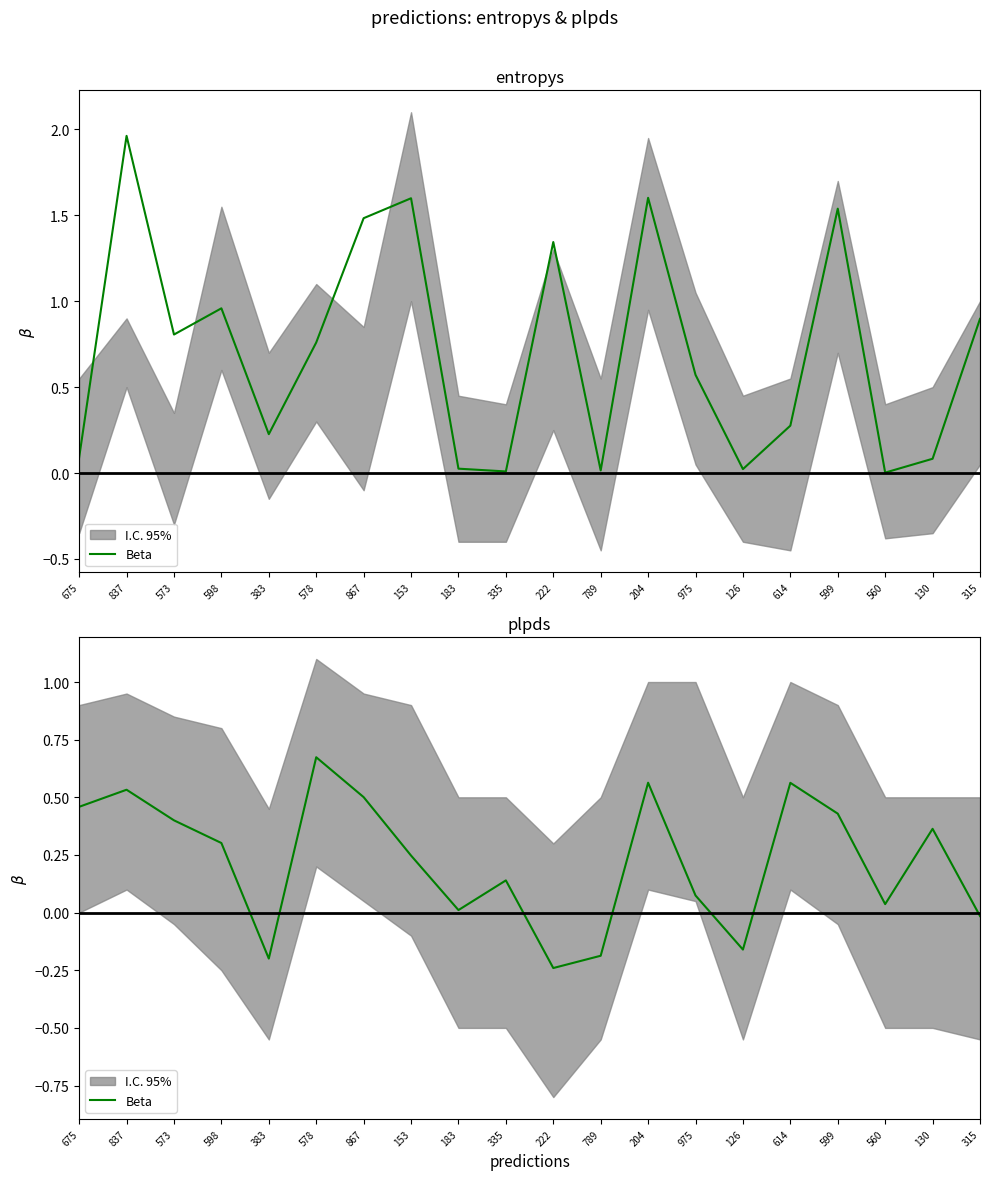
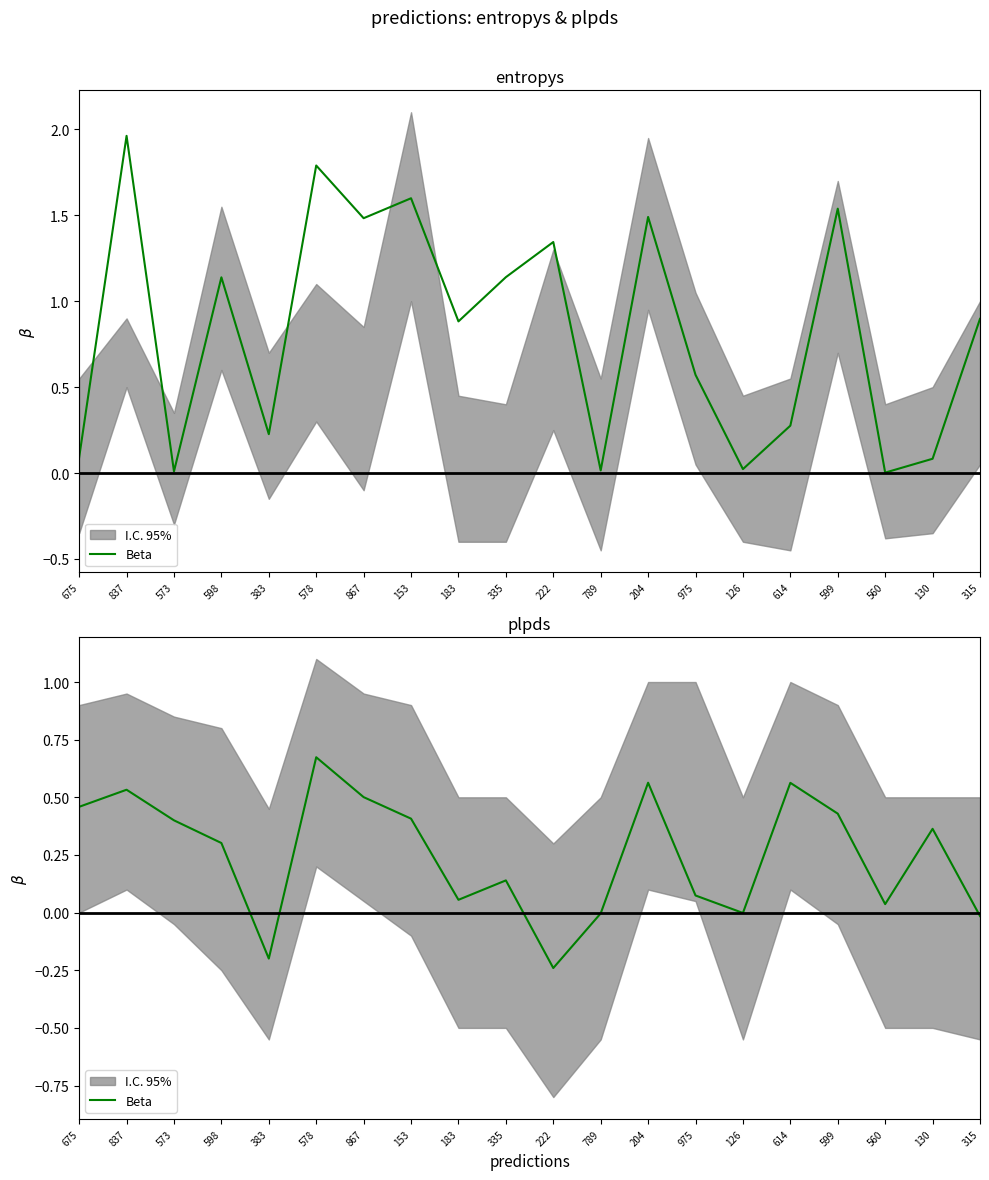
  {
    "entropys": {
      "Beta": {
        "675": 0.09,
        "837": 1.96,
-       "573": 0.81,
-       "598": 0.96,
+       "573": 0.01,
+       "598": 1.14,
        "383": 0.23,
-       "578": 0.76,
+       "578": 1.79,
        "867": 1.48,
        "153": 1.60,
-       "183": 0.03,
-       "335": 0.01,
+       "183": 0.88,
+       "335": 1.14,
        "222": 1.34,
        "789": 0.02,
-       "204": 1.60,
+       "204": 1.49,
        "975": 0.57,
        "126": 0.02,
        "614": 0.28,
        "599": 1.54,
        "560": 0.00,
        "130": 0.08,
        "315": 0.90
      }
    },
    "plpds": {
      "Beta": {
        "675": 0.46,
        "837": 0.53,
        "573": 0.40,
        "598": 0.30,
        "383": -0.20,
        "578": 0.67,
        "867": 0.50,
-       "153": 0.25,
-       "183": 0.01,
+       "153": 0.41,
+       "183": 0.06,
        "335": 0.14,
        "222": -0.24,
-       "789": -0.19,
+       "789": 0.00,
        "204": 0.56,
        "975": 0.07,
-       "126": -0.16,
+       "126": 0.00,
        "614": 0.56,
        "599": 0.43,
        "560": 0.04,
        "130": 0.36,
        "315": -0.01
      }
    }
  }
